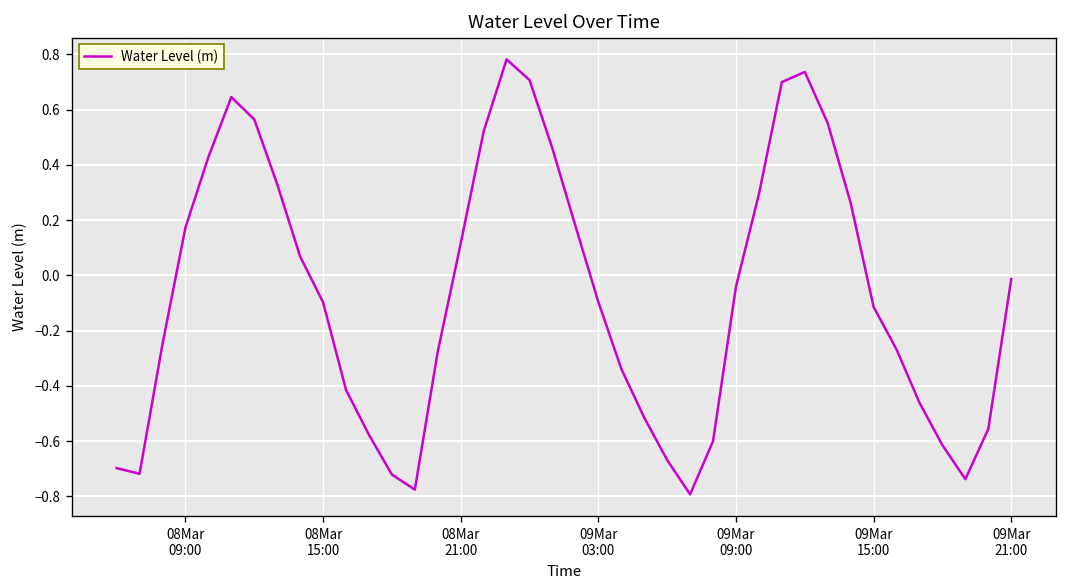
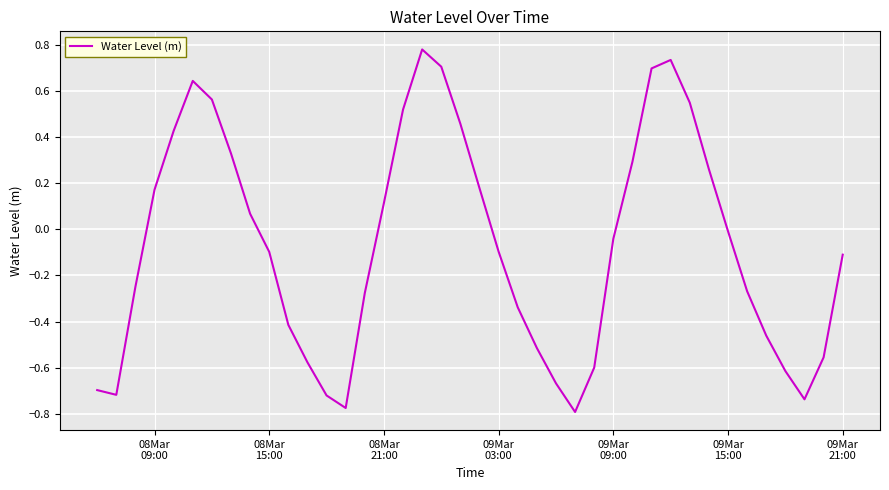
  {
    "08Mar 09:00": 0.17,
    "08Mar 15:00": -0.10,
    "08Mar 21:00": 0.12,
    "09Mar 03:00": -0.10,
    "09Mar 09:00": -0.04,
-   "09Mar 15:00": -0.11,
-   "09Mar 21:00": -0.01
+   "09Mar 15:00": -0.01,
+   "09Mar 21:00": -0.11
  }
